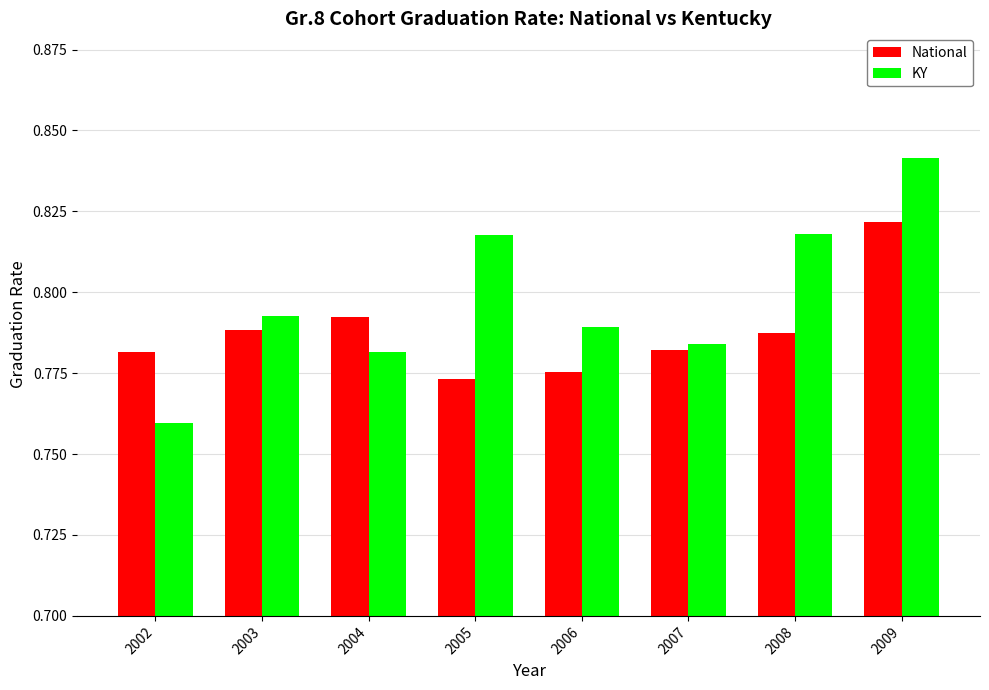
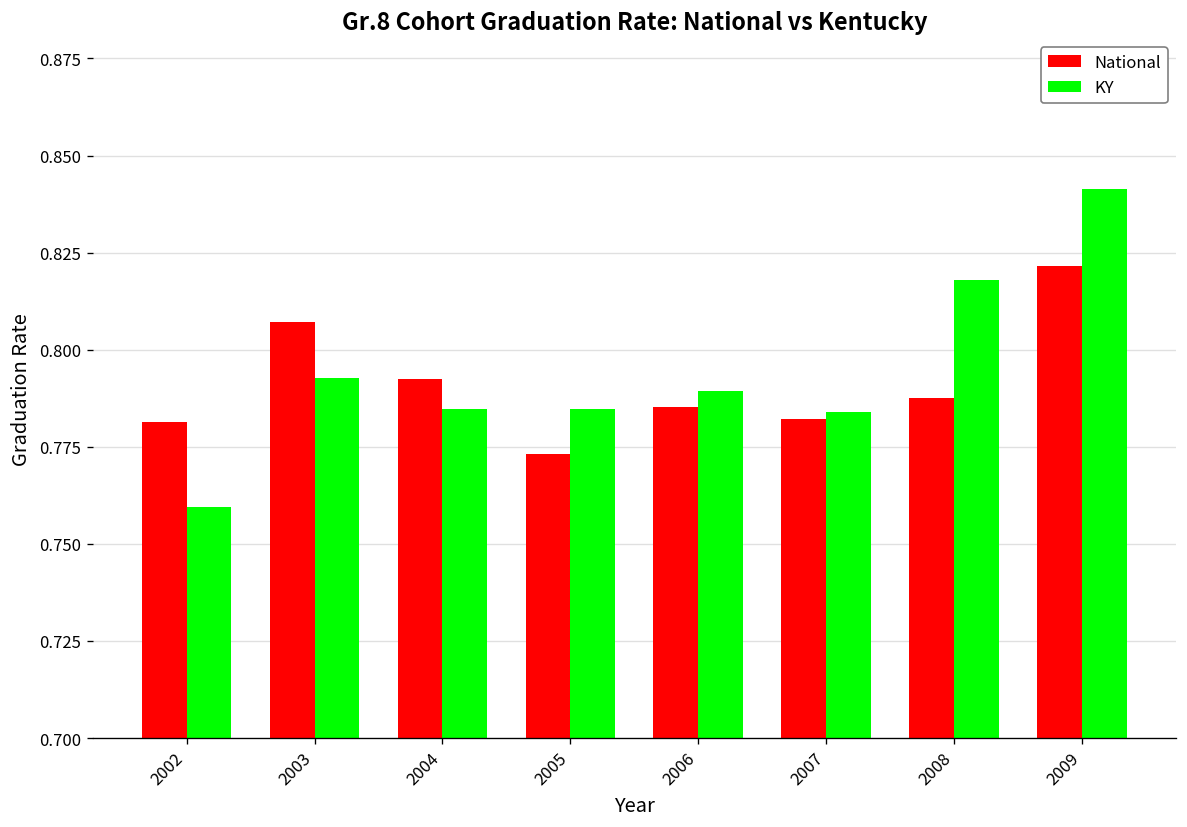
  {
    "National": {
      "2002": 0.781,
-     "2003": 0.788,
+     "2003": 0.807,
      "2004": 0.792,
      "2005": 0.773,
-     "2006": 0.775,
+     "2006": 0.785,
      "2007": 0.782,
      "2008": 0.787,
      "2009": 0.822
    },
    "KY": {
      "2002": 0.759,
      "2003": 0.793,
-     "2004": 0.781,
-     "2005": 0.818,
+     "2004": 0.785,
+     "2005": 0.785,
      "2006": 0.789,
      "2007": 0.784,
      "2008": 0.818,
      "2009": 0.841
    }
  }
